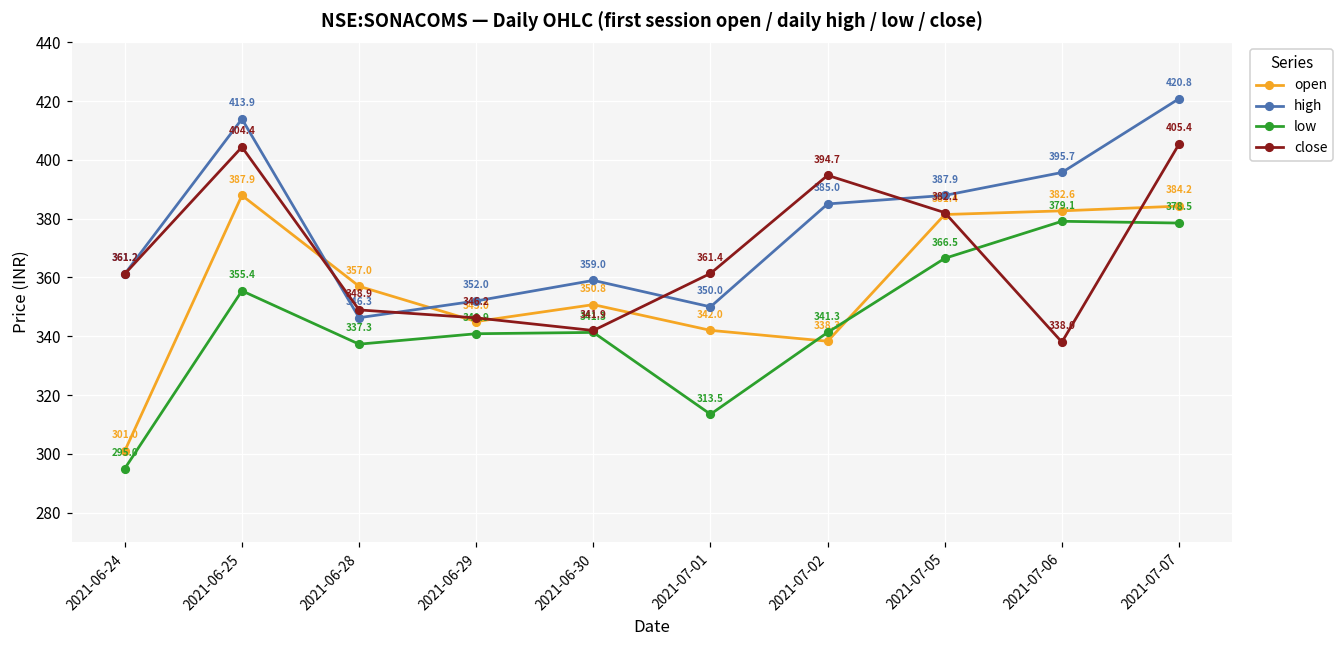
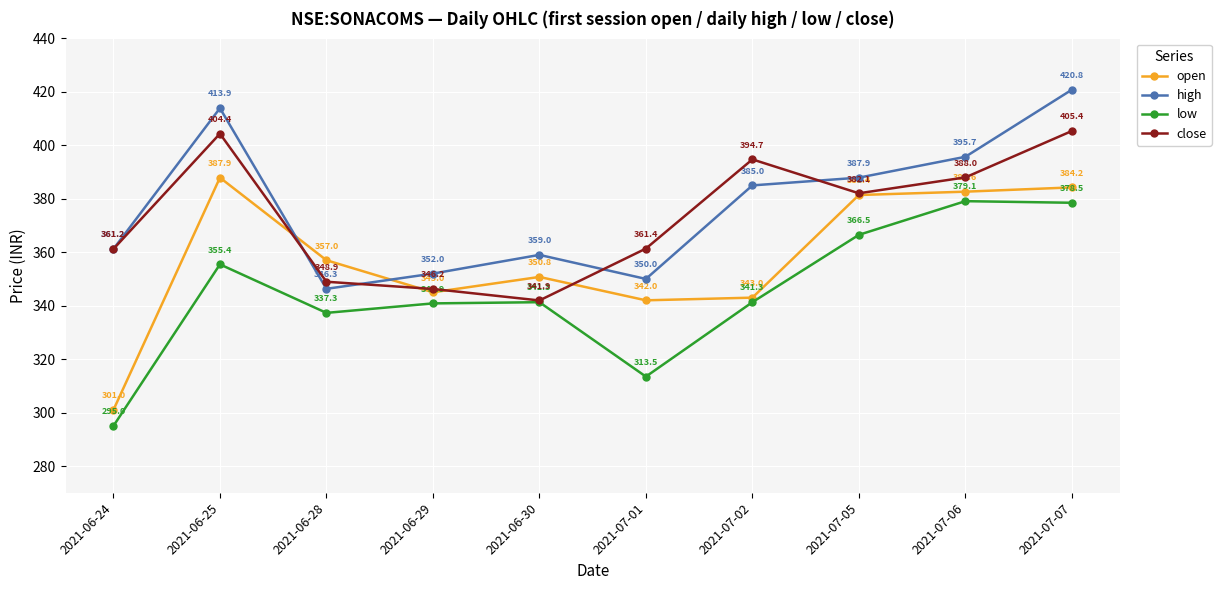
  {
    "open": {
      "2021-06-24": 301.0,
      "2021-06-25": 387.9,
      "2021-06-28": 357.0,
      "2021-06-30": 350.8,
      "2021-07-01": 342.0,
-     "2021-07-02": 338.3,
+     "2021-07-02": 343.0,
      "2021-07-06": 382.6,
      "2021-07-07": 384.2
    },
    "high": {
      "2021-06-25": 413.9,
      "2021-06-29": 352.0,
      "2021-06-30": 359.0,
      "2021-07-01": 350.0,
      "2021-07-02": 385.0,
      "2021-07-05": 387.9,
      "2021-07-06": 395.7,
      "2021-07-07": 420.8
    },
    "low": {
      "2021-06-25": 355.4,
      "2021-06-28": 337.3,
      "2021-07-01": 313.5,
      "2021-07-02": 341.3,
      "2021-07-05": 366.5
    },
    "close": {
      "2021-06-25": 404.4,
      "2021-07-01": 361.4,
      "2021-07-02": 394.7,
-     "2021-07-06": 338.0,
+     "2021-07-06": 388.0,
      "2021-07-07": 405.4
    }
  }
